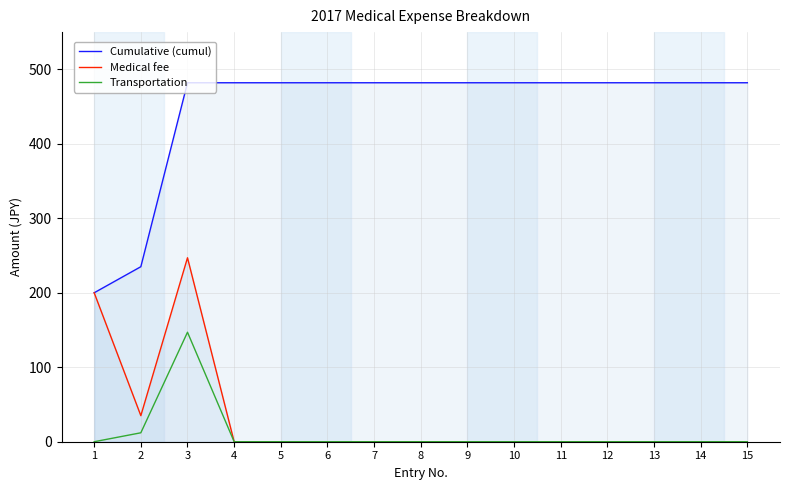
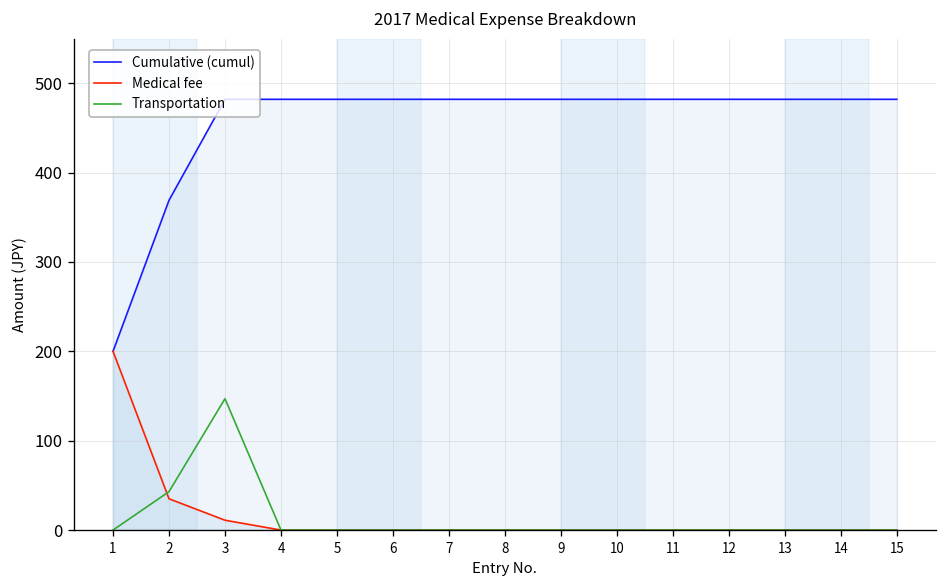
  {
    "Cumulative (cumul)": {
-     "2": 240,
+     "2": 370,
      "4": 480,
      "5": 480,
      "6": 480,
      "7": 480,
      "8": 480,
      "9": 480,
      "10": 480,
      "11": 480,
      "12": 480,
      "13": 480,
      "14": 480,
      "15": 480
    },
    "Medical fee": {
      "2": 40,
-     "3": 250
+     "3": 10
    },
    "Transportation": {
      "1": 0,
-     "2": 10,
+     "2": 40,
      "3": 150
    }
  }
